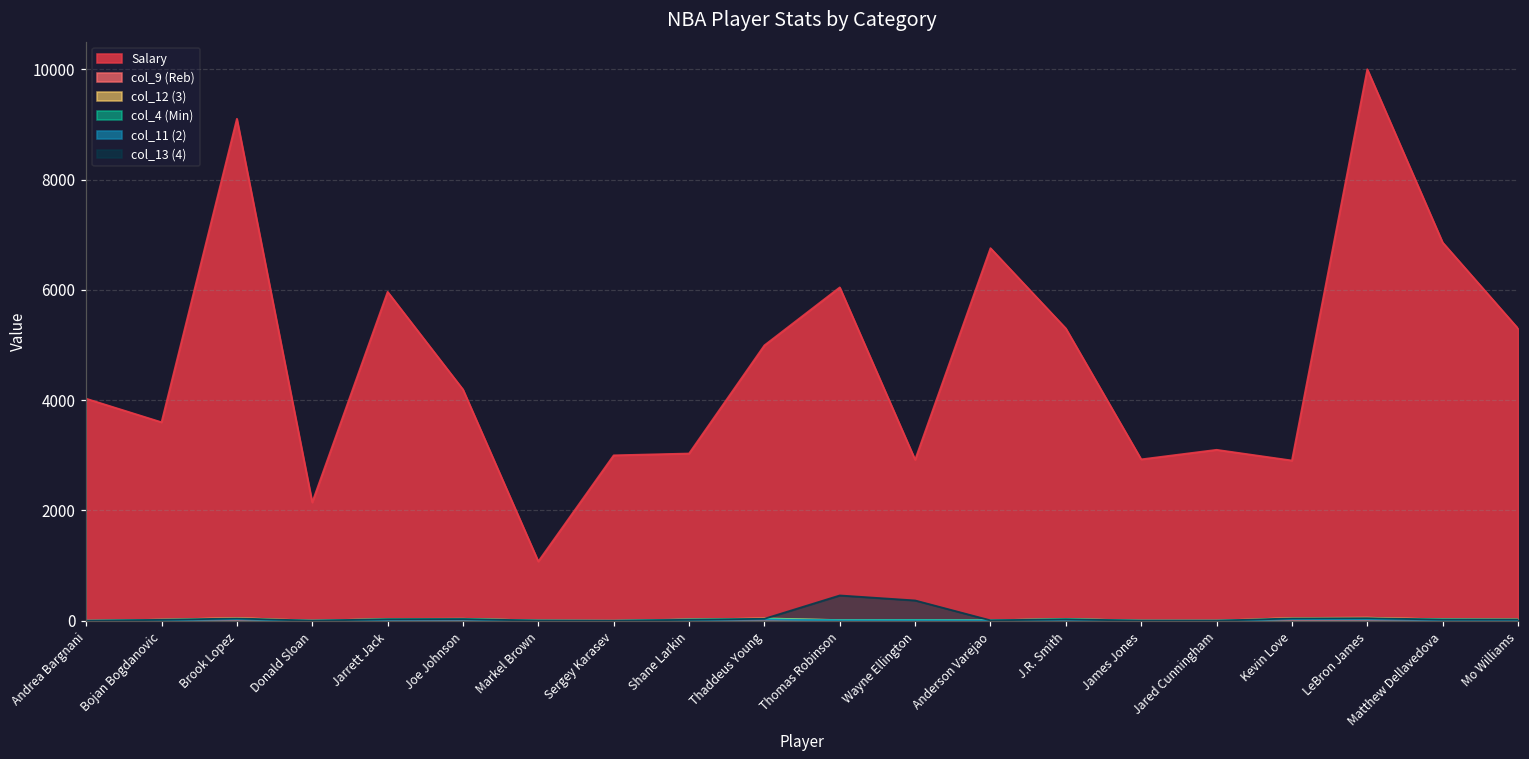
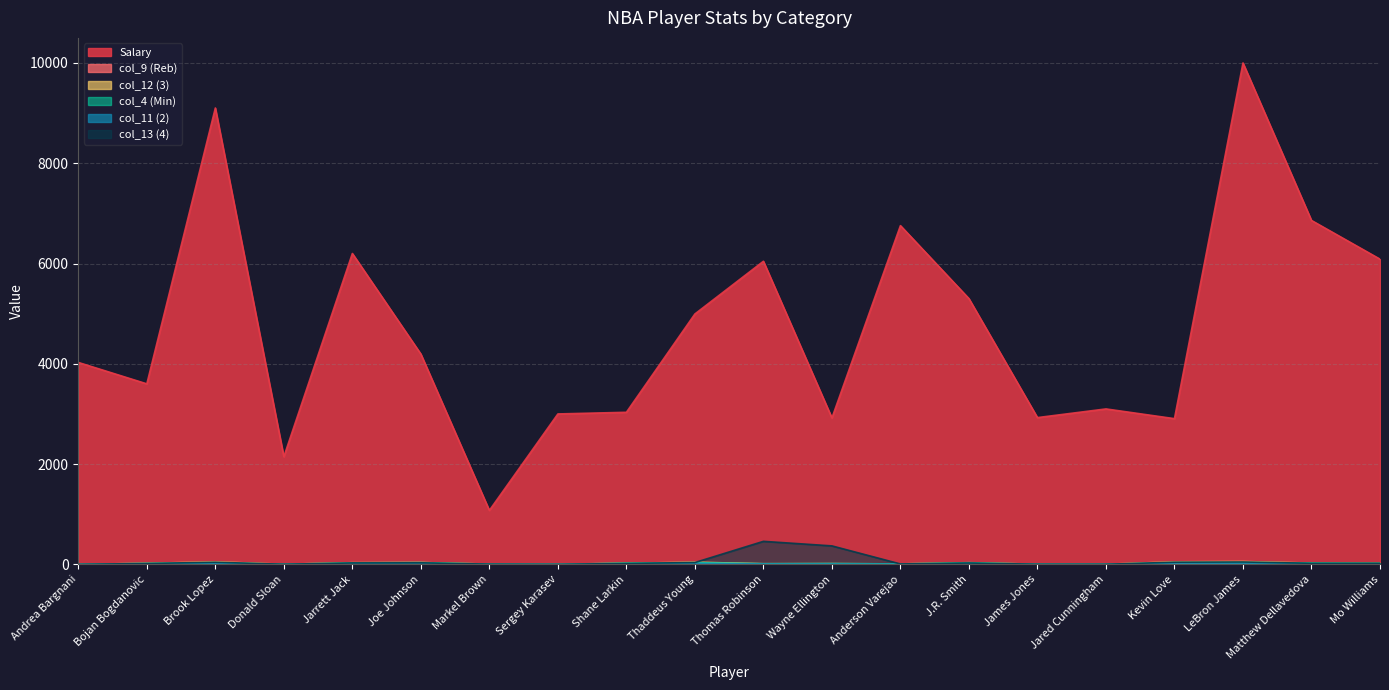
  {
    "Salary": {
      "Andrea Bargnani": 4000,
      "Bojan Bogdanovic": 3600,
      "Brook Lopez": 9100,
      "Donald Sloan": 2100,
-     "Jarrett Jack": 6000,
+     "Jarrett Jack": 6200,
      "Joe Johnson": 4200,
      "Markel Brown": 1100,
      "Sergey Karasev": 3000,
      "Shane Larkin": 3000,
      "Thaddeus Young": 5000,
      "Thomas Robinson": 6000,
      "Wayne Ellington": 2900,
      "Anderson Varejao": 6800,
      "J.R. Smith": 5300,
      "James Jones": 2900,
      "Jared Cunningham": 3100,
      "Kevin Love": 2900,
      "LeBron James": 10000,
      "Matthew Dellavedova": 6900,
-     "Mo Williams": 5300
+     "Mo Williams": 6100
    },
    "col_13 (4)": {
      "Thomas Robinson": 500,
      "Wayne Ellington": 400
    }
  }
